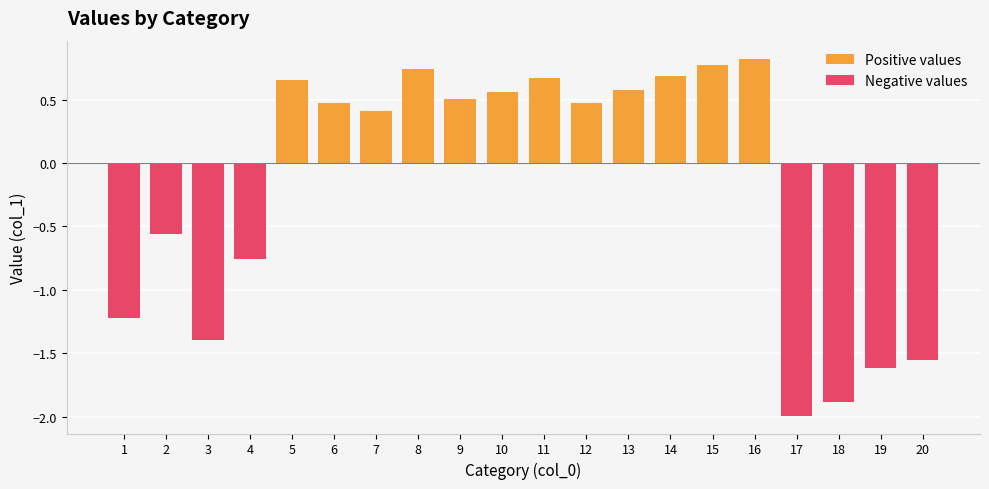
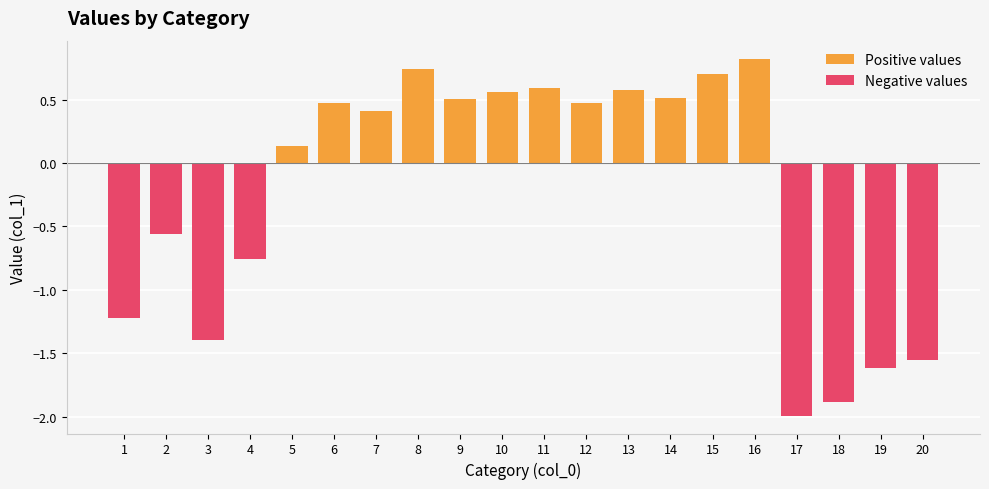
  {
    "Positive values": {
      "1": 0.00,
      "2": 0.00,
      "3": 0.00,
      "4": 0.00,
-     "5": 0.65,
+     "5": 0.13,
      "6": 0.47,
      "7": 0.41,
      "8": 0.74,
      "9": 0.50,
      "10": 0.56,
-     "11": 0.67,
+     "11": 0.59,
      "12": 0.47,
      "13": 0.57,
-     "14": 0.68,
-     "15": 0.77,
+     "14": 0.51,
+     "15": 0.70,
      "16": 0.82,
      "17": 0.00,
      "18": 0.00,
      "19": 0.00,
      "20": 0.00
    },
    "Negative values": {
      "1": -1.22,
      "2": -0.56,
      "3": -1.40,
      "4": -0.76,
      "5": 0.00,
      "6": 0.00,
      "7": 0.00,
      "8": 0.00,
      "9": 0.00,
      "10": 0.00,
      "11": 0.00,
      "12": 0.00,
      "13": 0.00,
      "14": 0.00,
      "15": 0.00,
      "16": 0.00,
      "17": -1.99,
      "18": -1.89,
      "19": -1.61,
      "20": -1.55
    }
  }
